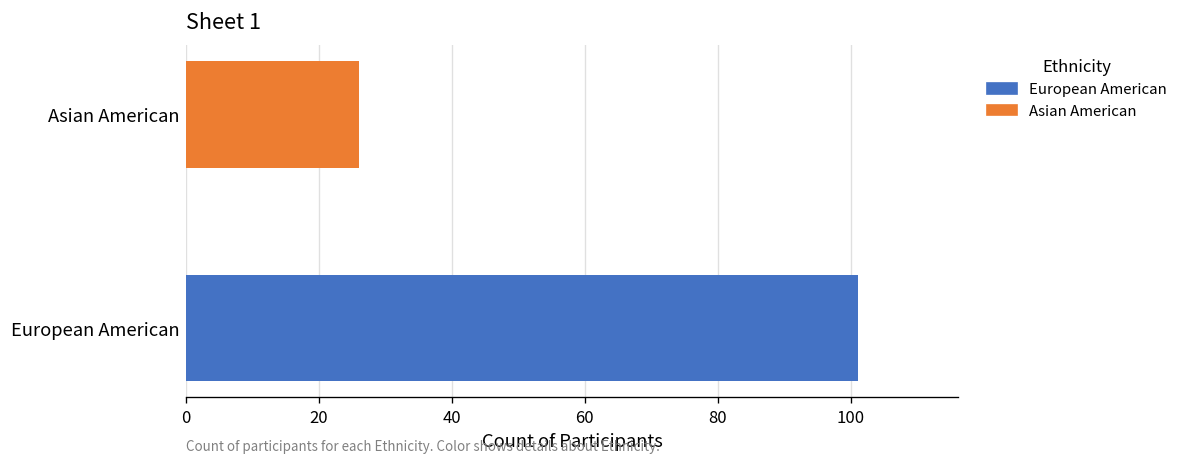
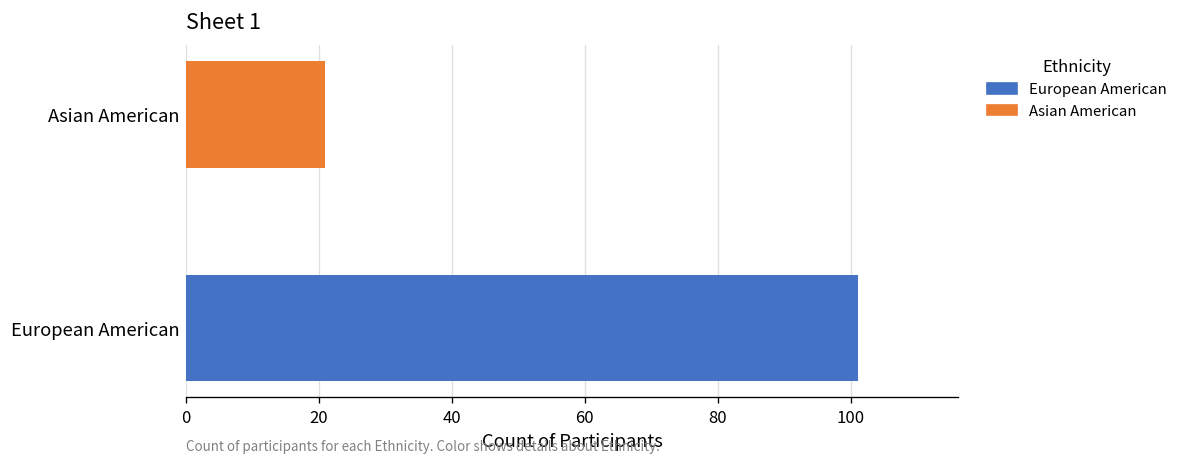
  {
-   "Asian American": 26,
+   "Asian American": 21,
    "European American": 101
  }
